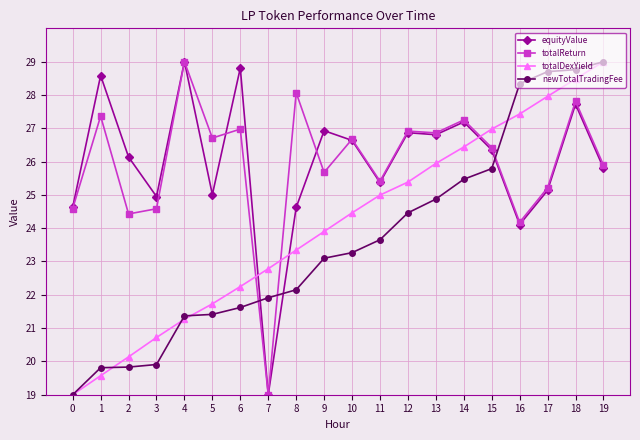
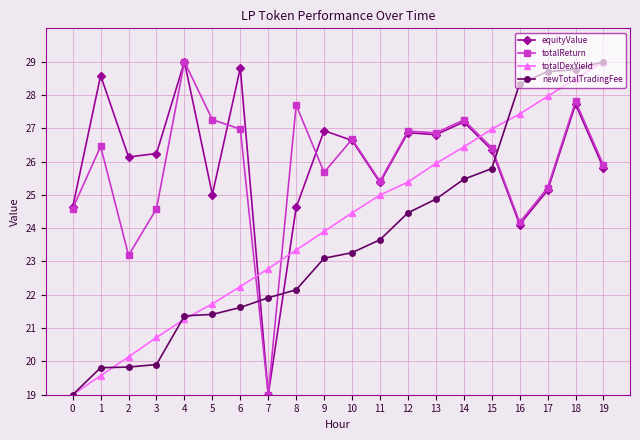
  {
    "equityValue": {
      "1": 28.6,
      "2": 26.1,
-     "3": 24.9,
+     "3": 26.2,
      "5": 25.0,
      "6": 28.8,
      "8": 24.6,
      "9": 26.9,
      "17": 25.1,
      "18": 27.7,
      "19": 25.8
    },
    "totalReturn": {
-     "1": 27.4,
-     "2": 24.4,
+     "1": 26.5,
+     "2": 23.2,
      "3": 24.6,
-     "5": 26.7,
+     "5": 27.3,
      "6": 27.0,
-     "8": 28.1,
+     "8": 27.7,
      "9": 25.7,
      "17": 25.2,
      "18": 27.8,
      "19": 25.9
    },
    "totalDexYield": {
      "1": 19.6,
      "2": 20.1,
      "3": 20.7,
      "4": 21.3,
      "5": 21.7,
      "6": 22.2,
      "7": 22.8,
      "8": 23.3,
      "9": 23.9,
      "10": 24.5,
      "11": 25.0,
      "12": 25.4,
      "13": 25.9,
      "14": 26.4,
      "15": 27.0,
      "16": 27.4,
      "17": 28.0
    },
    "newTotalTradingFee": {
      "1": 19.8,
      "2": 19.8,
      "3": 19.9,
      "4": 21.4,
      "5": 21.4,
      "6": 21.6,
      "7": 21.9,
      "8": 22.2,
      "9": 23.1,
      "10": 23.3,
      "11": 23.7,
      "12": 24.5,
      "13": 24.9,
      "14": 25.5,
      "15": 25.8
    }
  }
